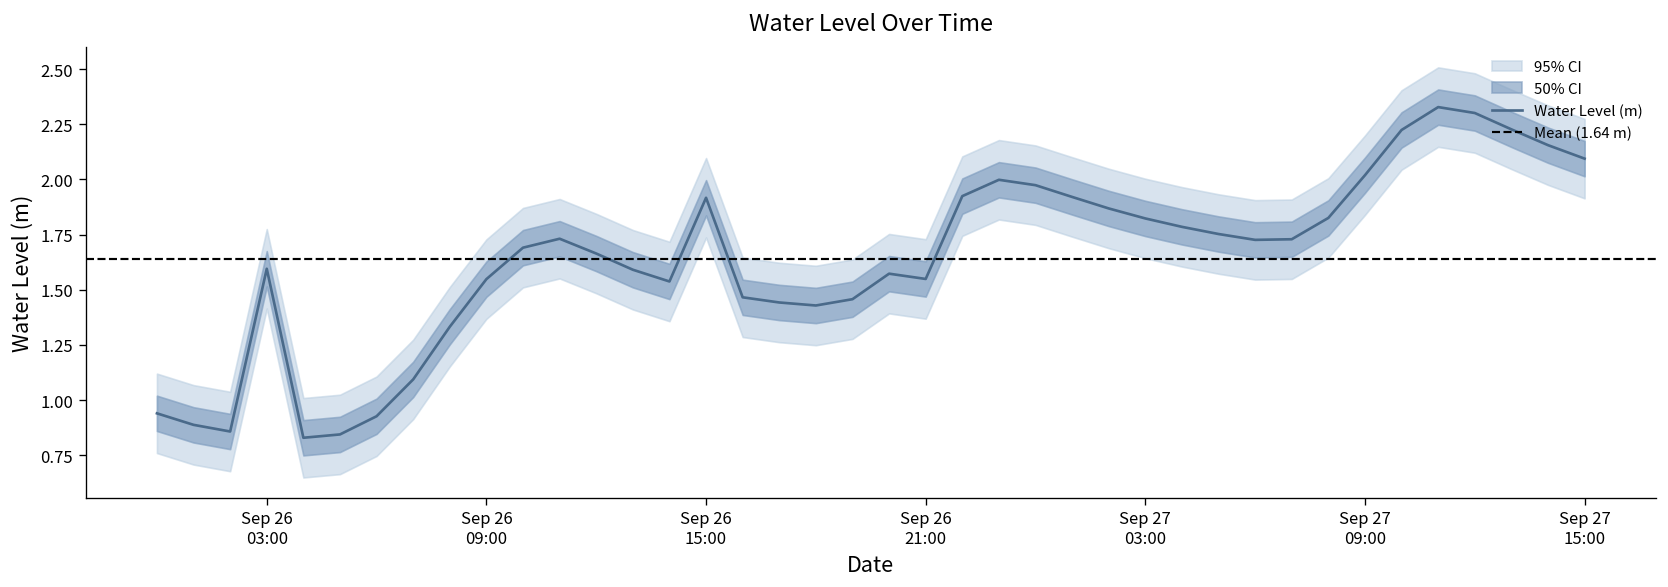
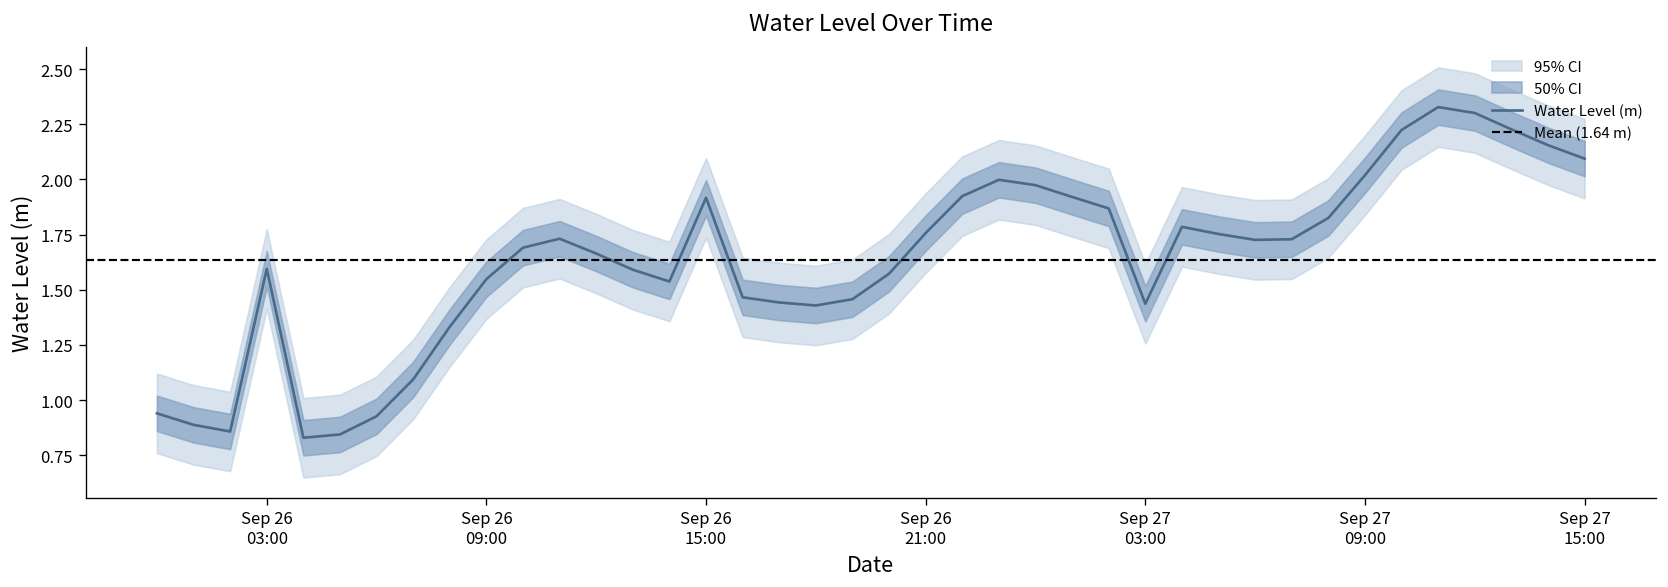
  {
    "Water Level (m)": {
      "Sep 26 03:00": 1.60,
      "Sep 26 09:00": 1.55,
      "Sep 26 15:00": 1.92,
-     "Sep 26 21:00": 1.55,
-     "Sep 27 03:00": 1.82,
+     "Sep 26 21:00": 1.76,
+     "Sep 27 03:00": 1.44,
      "Sep 27 09:00": 2.02,
      "Sep 27 15:00": 2.09
    }
  }
